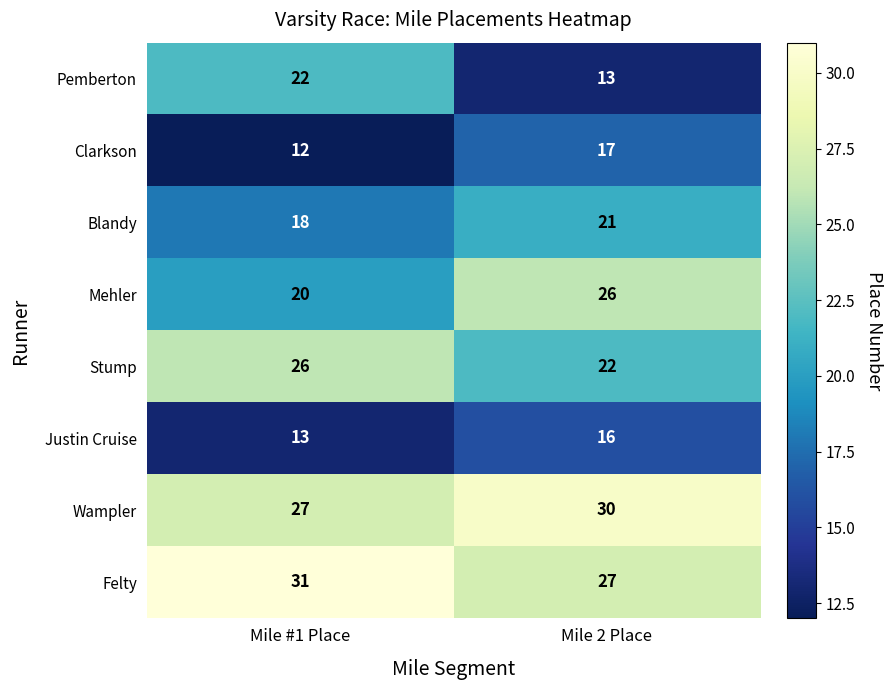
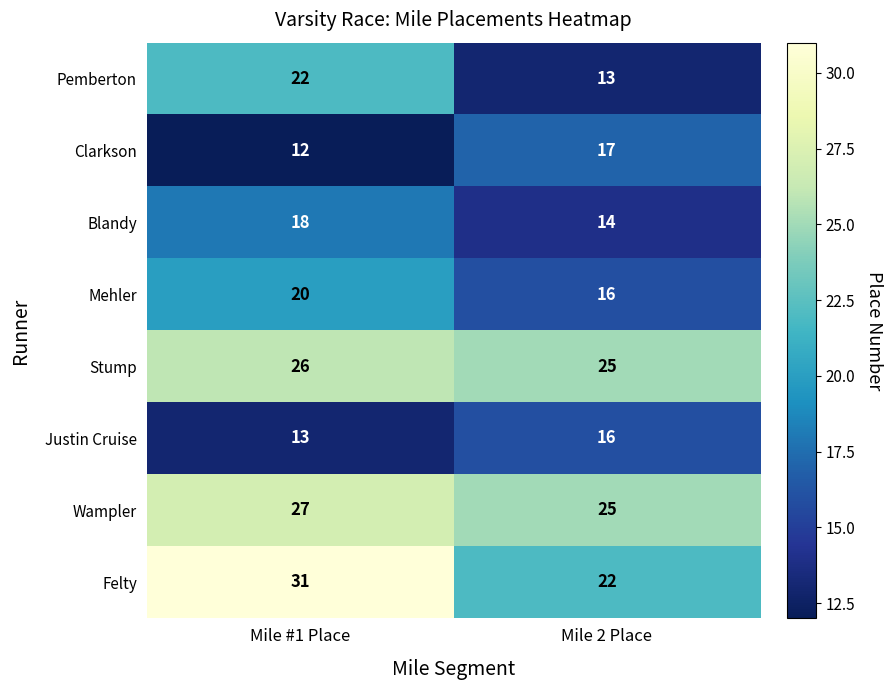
  {
    "Pemberton": {
      "Mile #1 Place": 22,
      "Mile 2 Place": 13
    },
    "Clarkson": {
      "Mile #1 Place": 12,
      "Mile 2 Place": 17
    },
    "Blandy": {
      "Mile #1 Place": 18,
-     "Mile 2 Place": 21
+     "Mile 2 Place": 14
    },
    "Mehler": {
      "Mile #1 Place": 20,
-     "Mile 2 Place": 26
+     "Mile 2 Place": 16
    },
    "Stump": {
      "Mile #1 Place": 26,
-     "Mile 2 Place": 22
+     "Mile 2 Place": 25
    },
    "Justin Cruise": {
      "Mile #1 Place": 13,
      "Mile 2 Place": 16
    },
    "Wampler": {
      "Mile #1 Place": 27,
-     "Mile 2 Place": 30
+     "Mile 2 Place": 25
    },
    "Felty": {
      "Mile #1 Place": 31,
-     "Mile 2 Place": 27
+     "Mile 2 Place": 22
    }
  }
